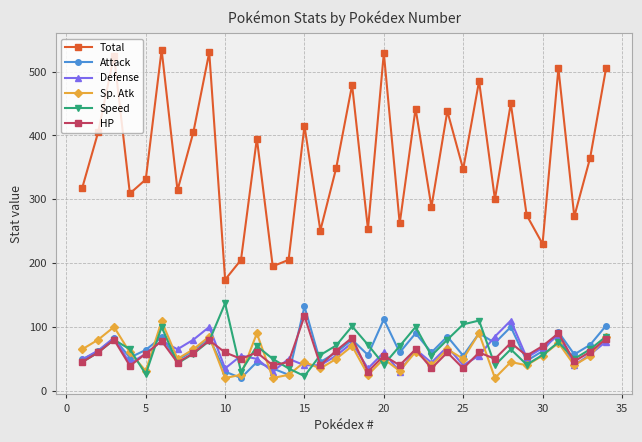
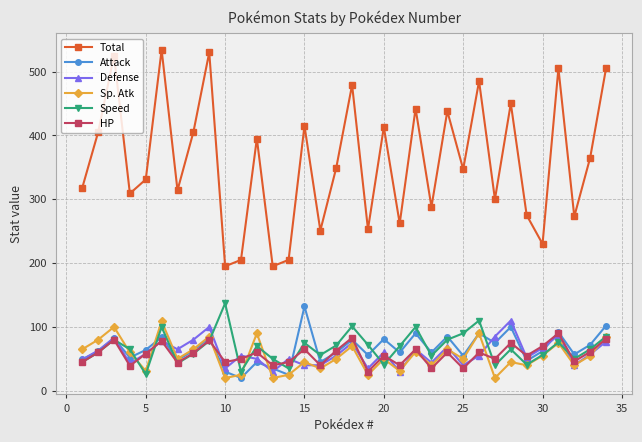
  {
    "Total": {
      "5": 330,
-     "10": 170,
+     "10": 200,
      "15": 420,
-     "20": 530,
+     "20": 410,
      "25": 350,
      "30": 230
    },
    "Attack": {
      "5": 60,
      "10": 30,
      "15": 130,
-     "20": 110,
+     "20": 80,
      "25": 60,
      "30": 60
    },
    "Defense": {
      "10": 40,
      "15": 40,
      "20": 60,
      "25": 40
    },
    "Sp. Atk": {
      "5": 30,
      "10": 20,
      "15": 50,
      "20": 50,
      "25": 50
    },
    "Speed": {
      "5": 30,
      "10": 140,
-     "15": 20,
+     "15": 80,
      "20": 40,
-     "25": 100
+     "25": 90
    },
    "HP": {
-     "10": 60,
-     "15": 120,
+     "10": 50,
+     "15": 70,
      "20": 60,
      "25": 40
    }
  }
